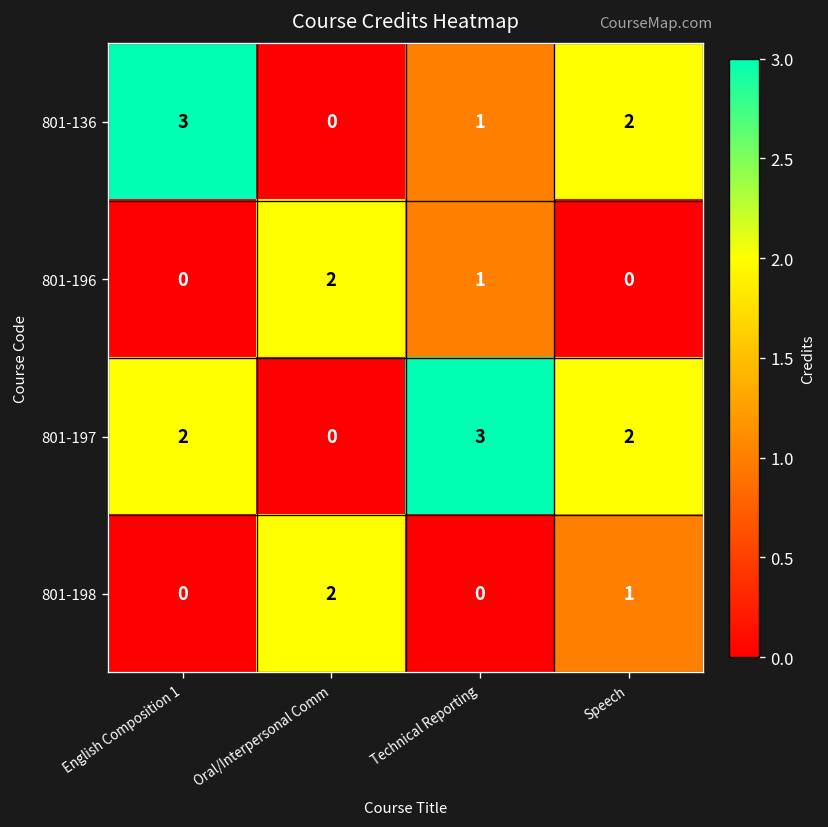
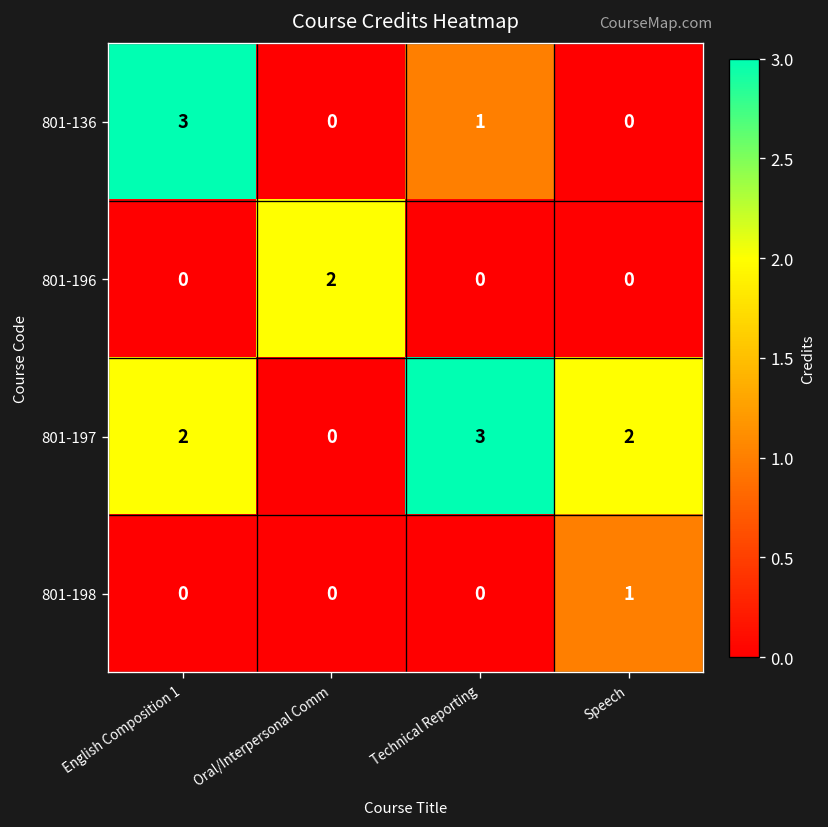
  {
    "801-136": {
      "English Composition 1": 3,
      "Oral/Interpersonal Comm": 0,
      "Technical Reporting": 1,
-     "Speech": 2
+     "Speech": 0
    },
    "801-196": {
      "English Composition 1": 0,
      "Oral/Interpersonal Comm": 2,
-     "Technical Reporting": 1,
+     "Technical Reporting": 0,
      "Speech": 0
    },
    "801-197": {
      "English Composition 1": 2,
      "Oral/Interpersonal Comm": 0,
      "Technical Reporting": 3,
      "Speech": 2
    },
    "801-198": {
      "English Composition 1": 0,
-     "Oral/Interpersonal Comm": 2,
+     "Oral/Interpersonal Comm": 0,
      "Technical Reporting": 0,
      "Speech": 1
    }
  }
